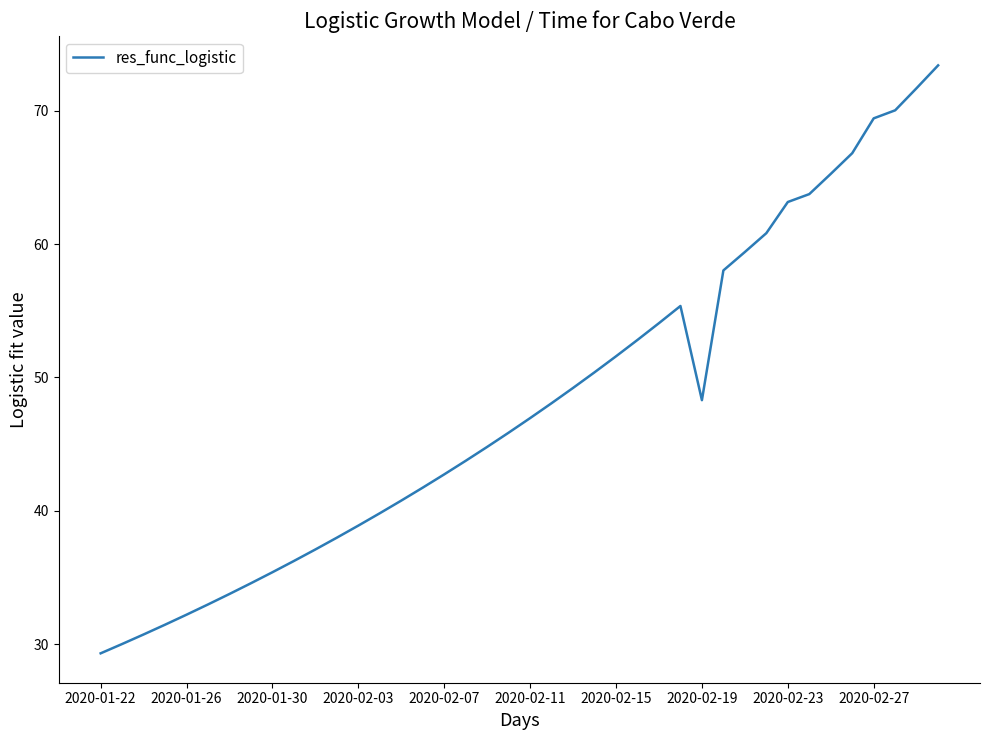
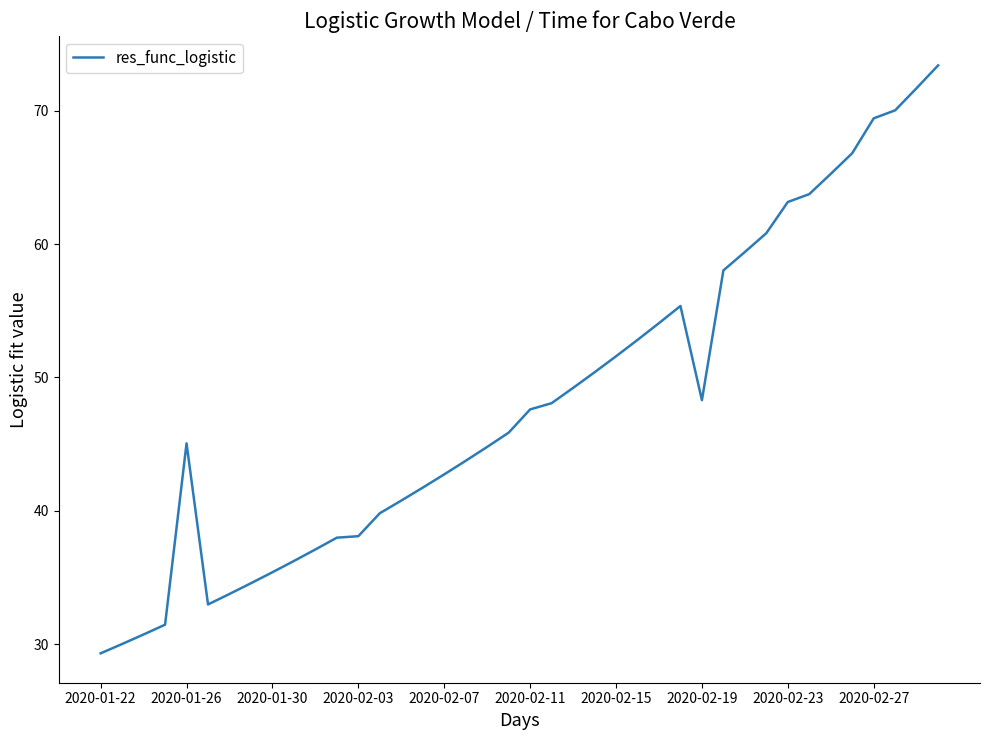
  {
    "2020-01-22": 29.3,
-   "2020-01-26": 32.2,
+   "2020-01-26": 45.1,
    "2020-01-30": 35.4,
-   "2020-02-03": 38.9,
+   "2020-02-03": 38.1,
    "2020-02-07": 42.7,
-   "2020-02-11": 46.9,
+   "2020-02-11": 47.6,
    "2020-02-15": 51.6,
    "2020-02-19": 48.3,
    "2020-02-23": 63.1,
    "2020-02-27": 69.4
  }
